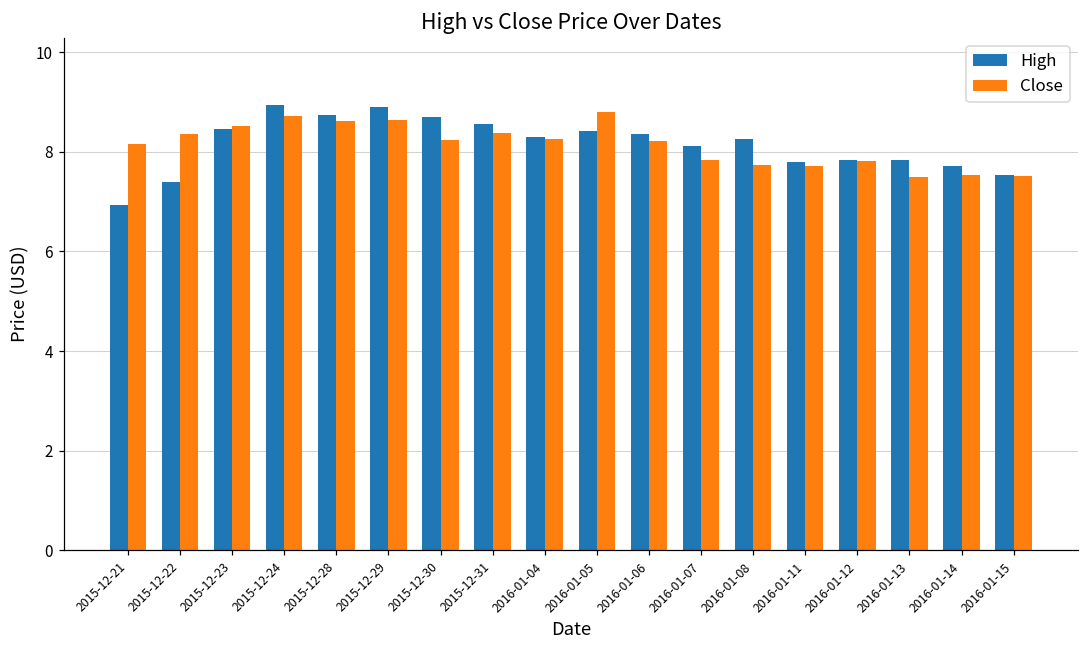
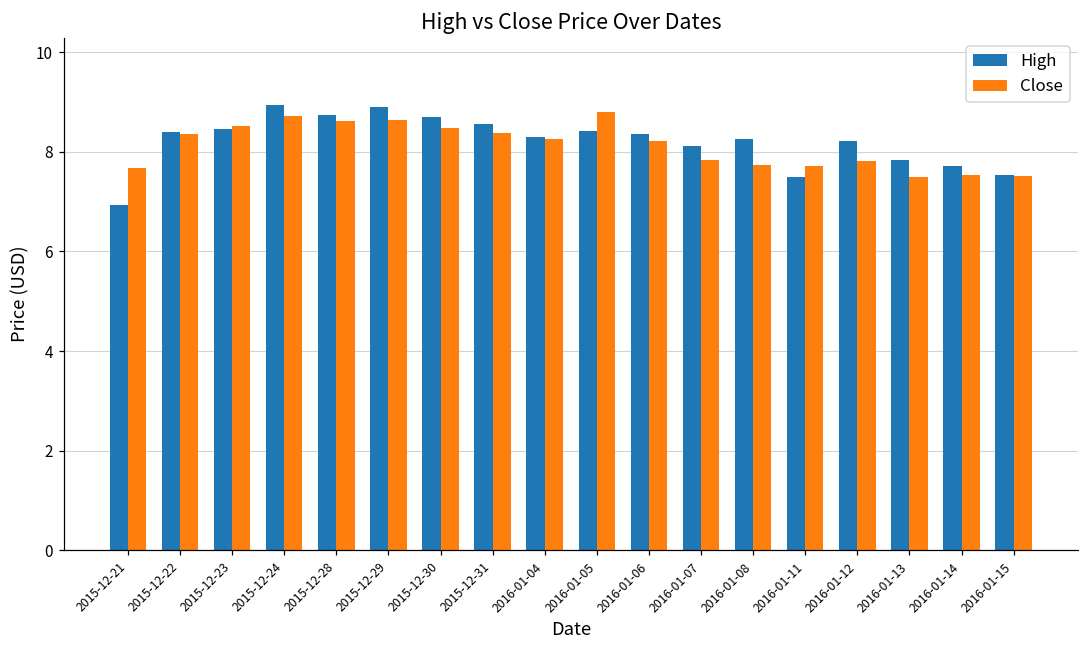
  {
    "High": {
      "2015-12-21": 6.9,
-     "2015-12-22": 7.4,
+     "2015-12-22": 8.4,
      "2015-12-23": 8.5,
      "2015-12-24": 9.0,
      "2015-12-28": 8.7,
      "2015-12-29": 8.9,
      "2015-12-30": 8.7,
      "2015-12-31": 8.6,
      "2016-01-04": 8.3,
      "2016-01-05": 8.4,
      "2016-01-06": 8.4,
      "2016-01-07": 8.1,
      "2016-01-08": 8.3,
-     "2016-01-11": 7.8,
-     "2016-01-12": 7.8,
+     "2016-01-11": 7.5,
+     "2016-01-12": 8.2,
      "2016-01-13": 7.8,
      "2016-01-14": 7.7,
      "2016-01-15": 7.5
    },
    "Close": {
-     "2015-12-21": 8.2,
+     "2015-12-21": 7.7,
      "2015-12-22": 8.4,
      "2015-12-23": 8.5,
      "2015-12-24": 8.7,
      "2015-12-28": 8.6,
      "2015-12-29": 8.6,
-     "2015-12-30": 8.2,
+     "2015-12-30": 8.5,
      "2015-12-31": 8.4,
      "2016-01-04": 8.3,
      "2016-01-05": 8.8,
      "2016-01-06": 8.2,
      "2016-01-07": 7.8,
      "2016-01-08": 7.7,
      "2016-01-11": 7.7,
      "2016-01-12": 7.8,
      "2016-01-13": 7.5,
      "2016-01-14": 7.5,
      "2016-01-15": 7.5
    }
  }
